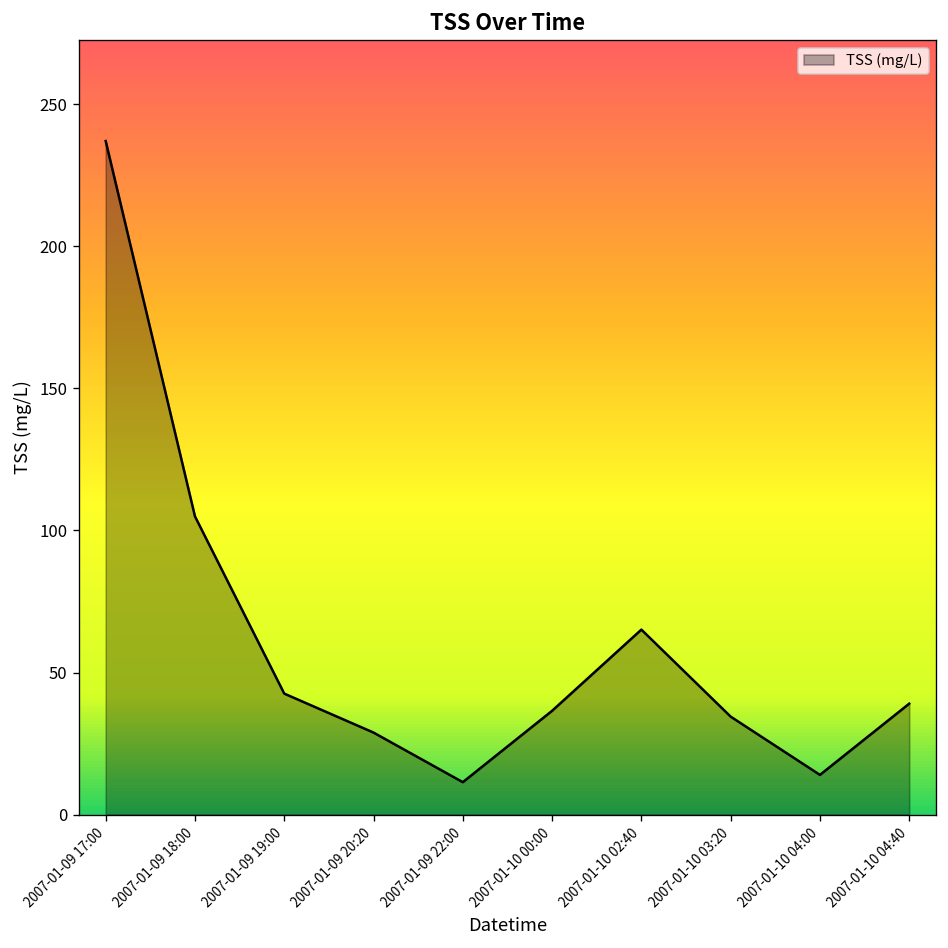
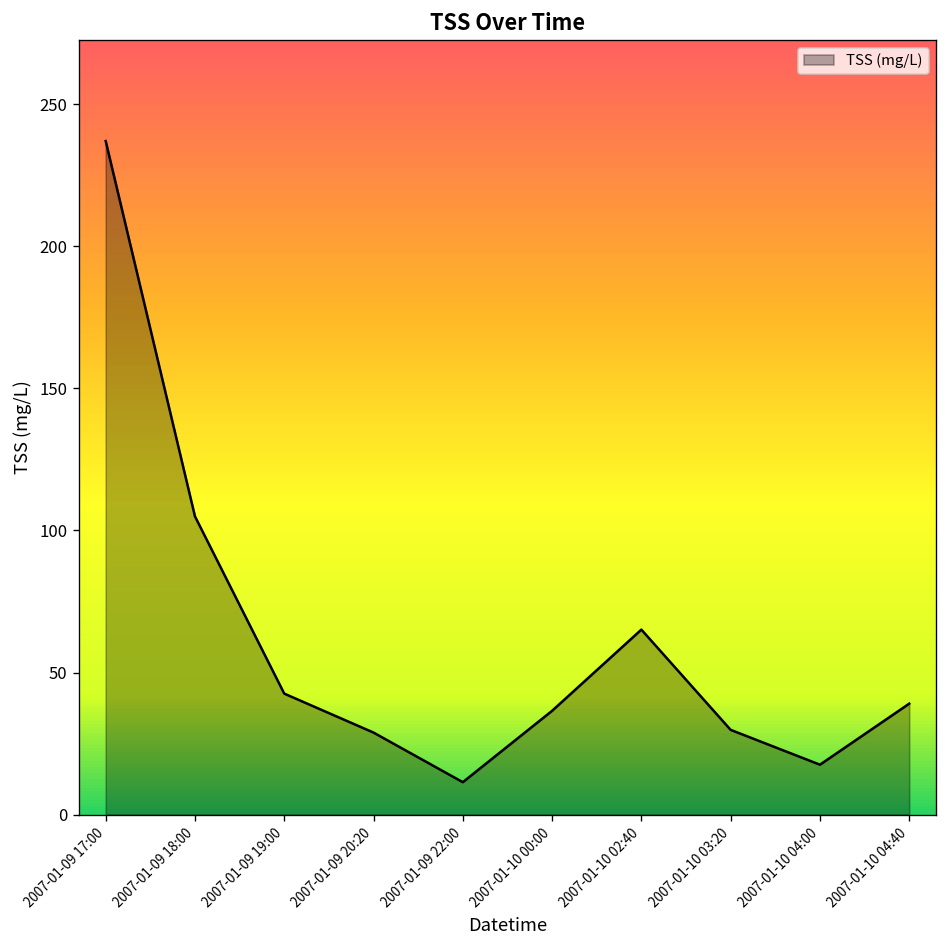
  {
    "2007-01-09 17:00": 237,
    "2007-01-09 18:00": 105,
    "2007-01-09 19:00": 43,
    "2007-01-09 20:20": 29,
    "2007-01-09 22:00": 11,
    "2007-01-10 00:00": 37,
    "2007-01-10 02:40": 65,
-   "2007-01-10 03:20": 34,
-   "2007-01-10 04:00": 14,
+   "2007-01-10 03:20": 30,
+   "2007-01-10 04:00": 18,
    "2007-01-10 04:40": 39
  }
